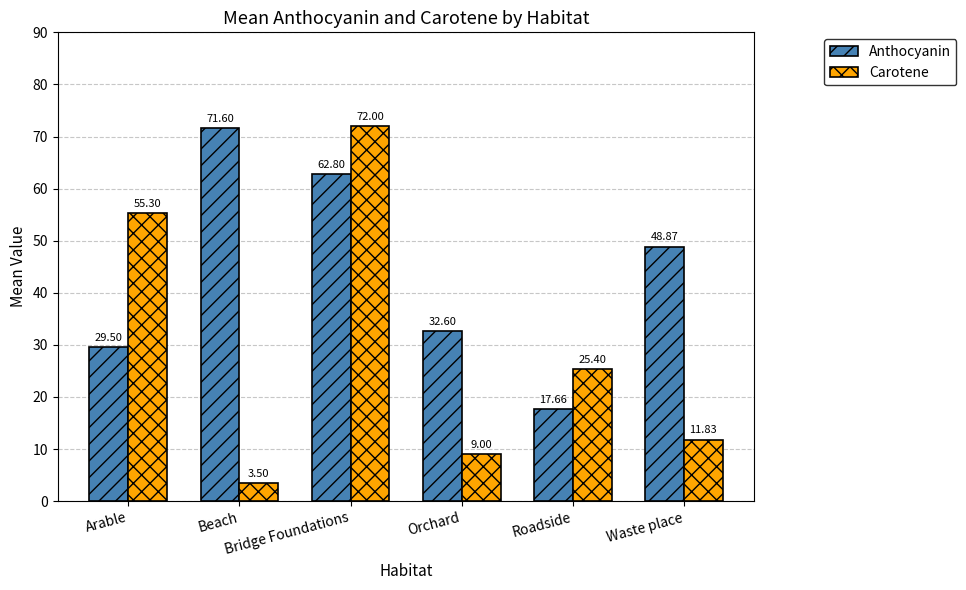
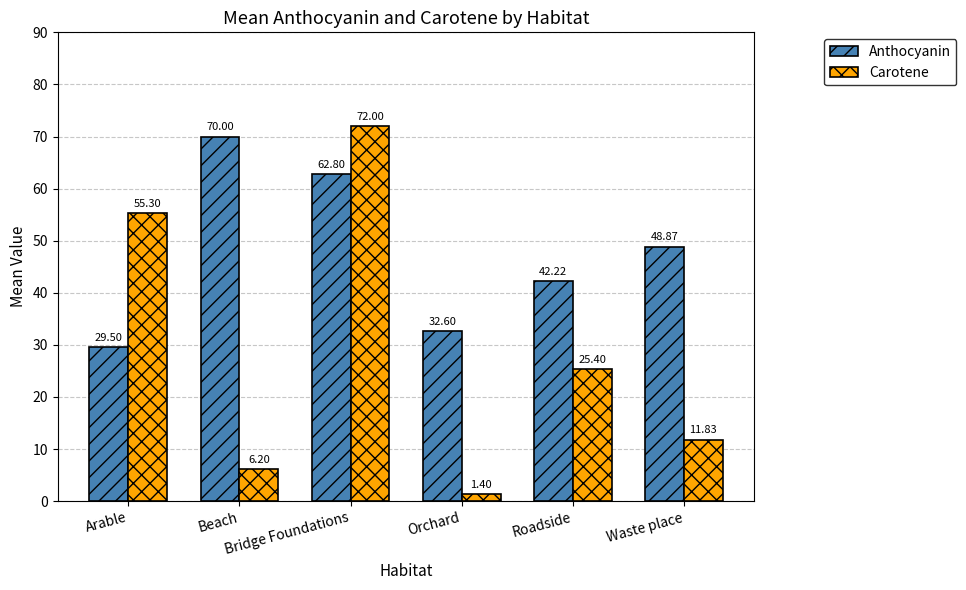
  {
    "Anthocyanin": {
      "Arable": 29.50,
-     "Beach": 71.60,
+     "Beach": 70.00,
      "Bridge Foundations": 62.80,
      "Orchard": 32.60,
-     "Roadside": 17.66,
+     "Roadside": 42.22,
      "Waste place": 48.87
    },
    "Carotene": {
      "Arable": 55.30,
-     "Beach": 3.50,
+     "Beach": 6.20,
      "Bridge Foundations": 72.00,
-     "Orchard": 9.00,
+     "Orchard": 1.40,
      "Roadside": 25.40,
      "Waste place": 11.83
    }
  }
